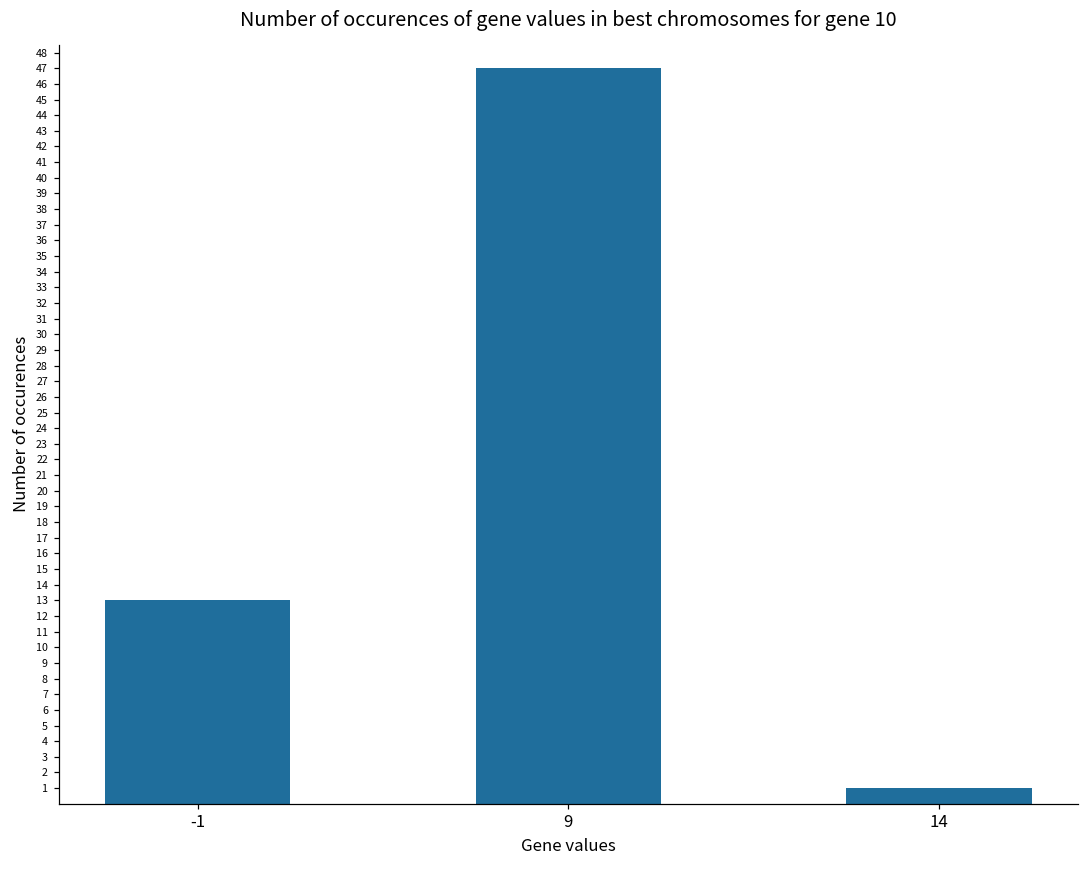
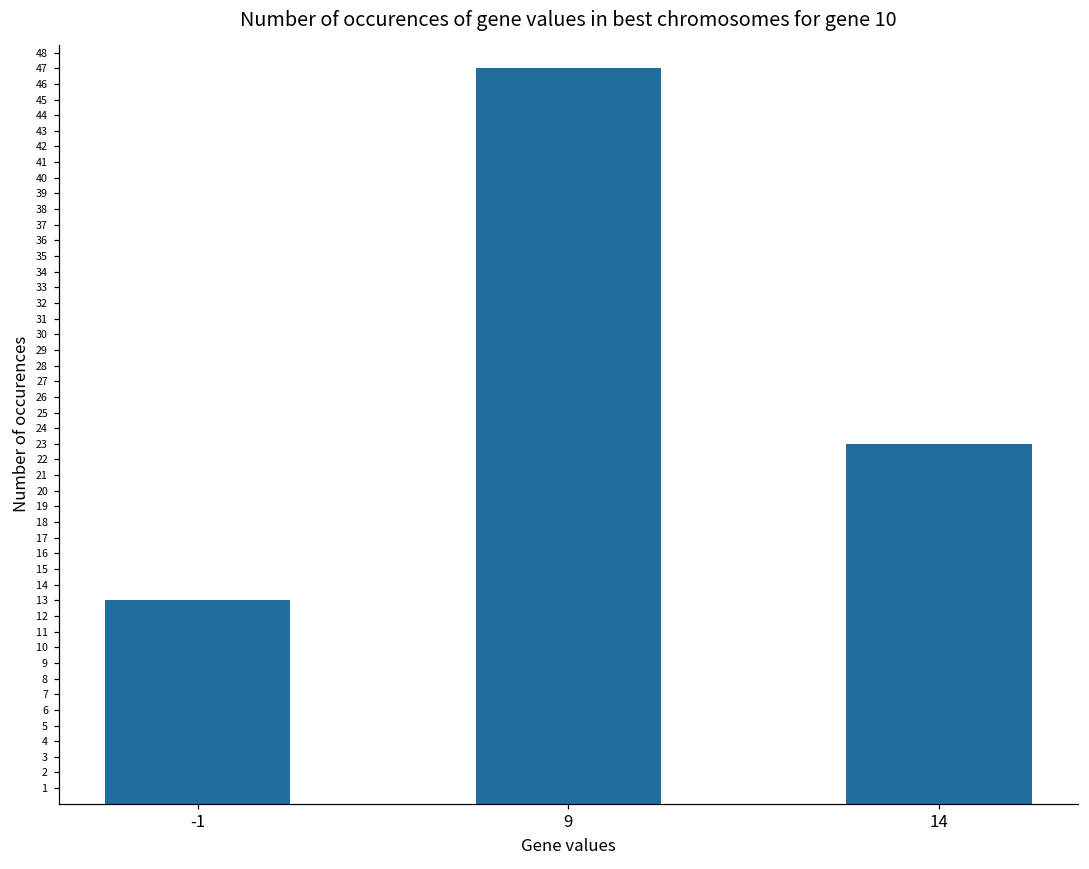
  {
    "-1": 13,
    "9": 47,
-   "14": 1
+   "14": 23
  }
